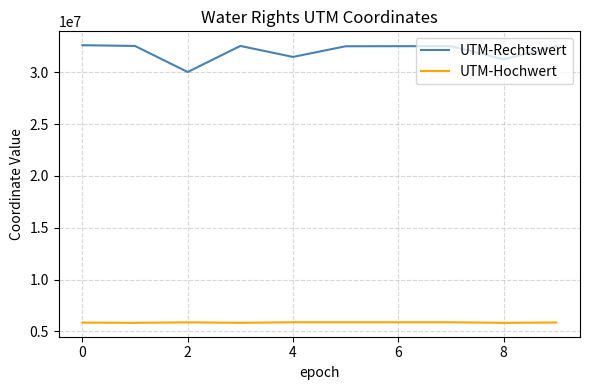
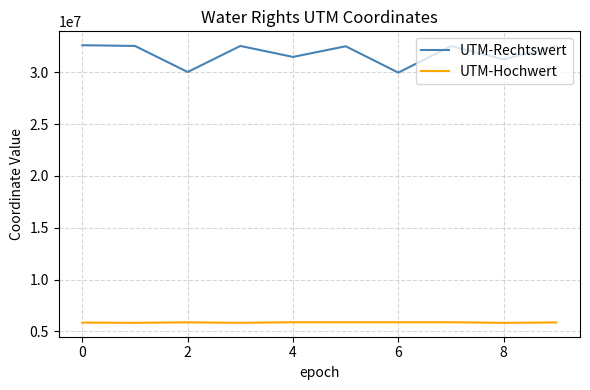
  {
    "UTM-Rechtswert": {
      "0": 32600000,
      "2": 30000000,
      "4": 31500000,
-     "6": 32500000
+     "6": 30000000
    },
    "UTM-Hochwert": {
      "0": 5900000,
      "2": 5900000,
      "4": 5900000,
      "6": 5900000,
      "8": 5800000
    }
  }
